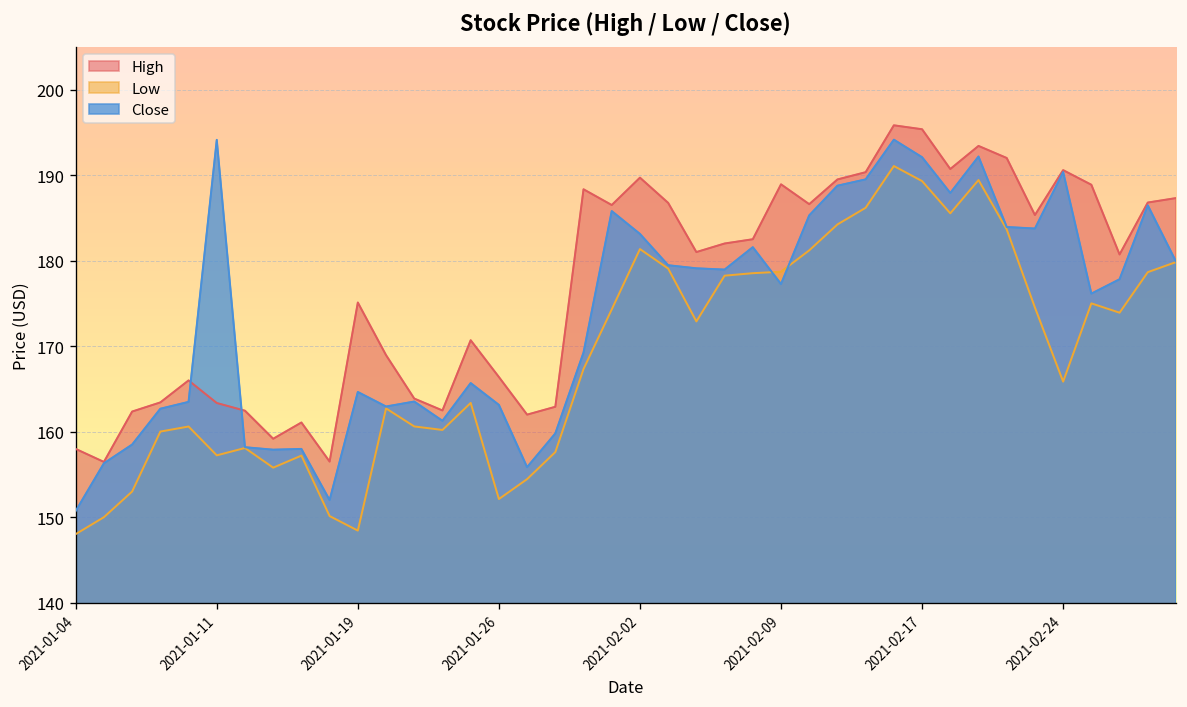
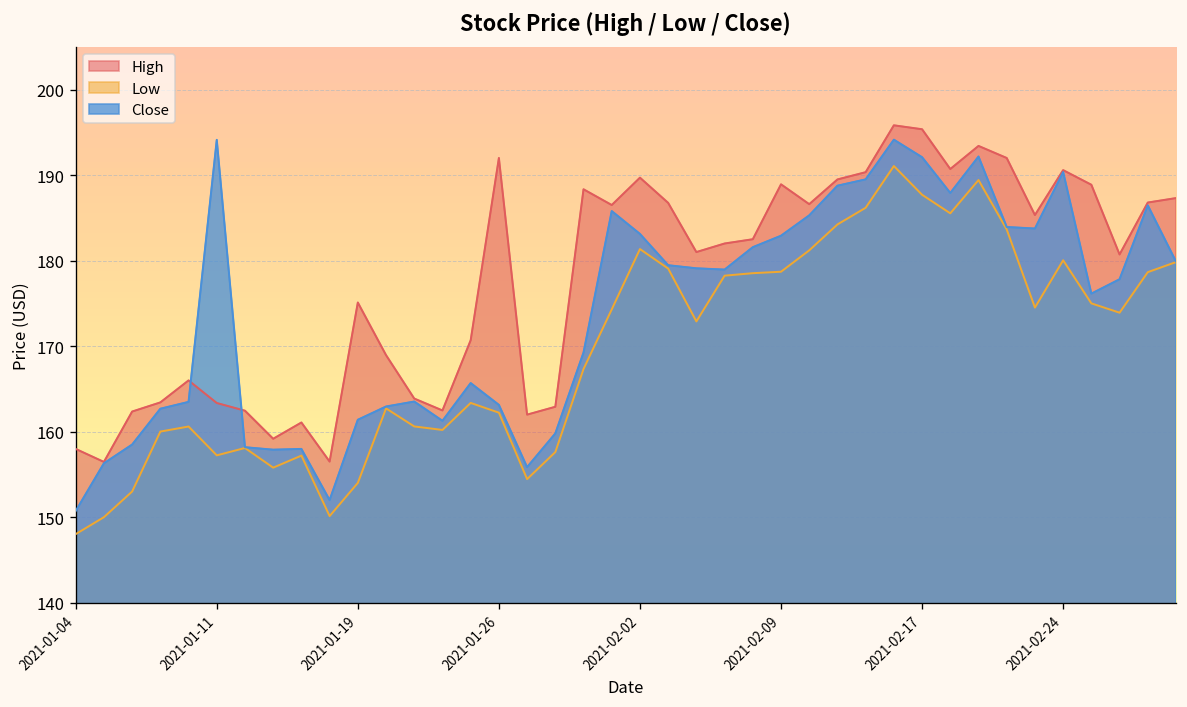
  {
    "High": {
      "2021-01-04": 158,
      "2021-01-11": 163,
      "2021-01-19": 175,
-     "2021-01-26": 166,
+     "2021-01-26": 192,
      "2021-02-02": 190,
      "2021-02-09": 189,
      "2021-02-17": 195
    },
    "Low": {
      "2021-01-04": 148,
      "2021-01-11": 157,
-     "2021-01-19": 148,
-     "2021-01-26": 152,
+     "2021-01-19": 154,
+     "2021-01-26": 162,
      "2021-02-02": 181,
      "2021-02-09": 179,
-     "2021-02-17": 189,
-     "2021-02-24": 166
+     "2021-02-17": 188,
+     "2021-02-24": 180
    },
    "Close": {
      "2021-01-04": 151,
      "2021-01-11": 194,
-     "2021-01-19": 165,
+     "2021-01-19": 161,
      "2021-01-26": 163,
      "2021-02-02": 183,
-     "2021-02-09": 177,
+     "2021-02-09": 183,
      "2021-02-17": 192
    }
  }
